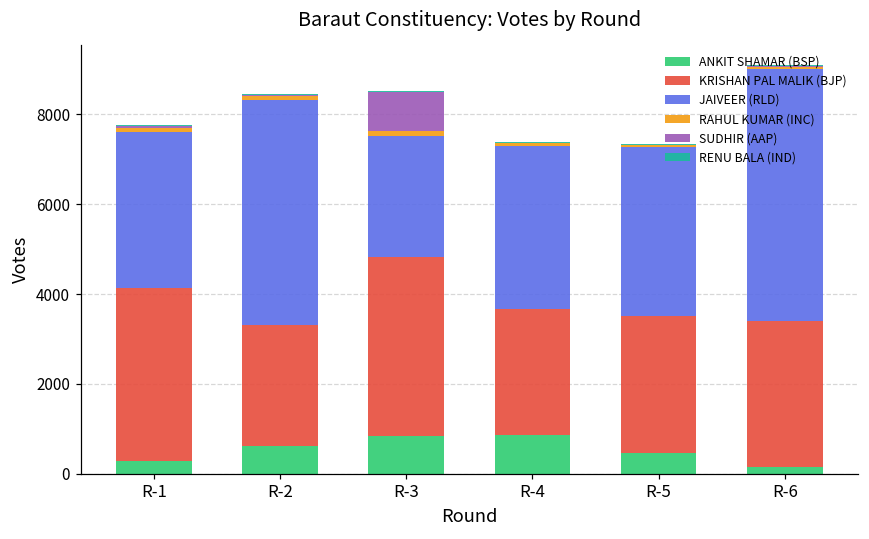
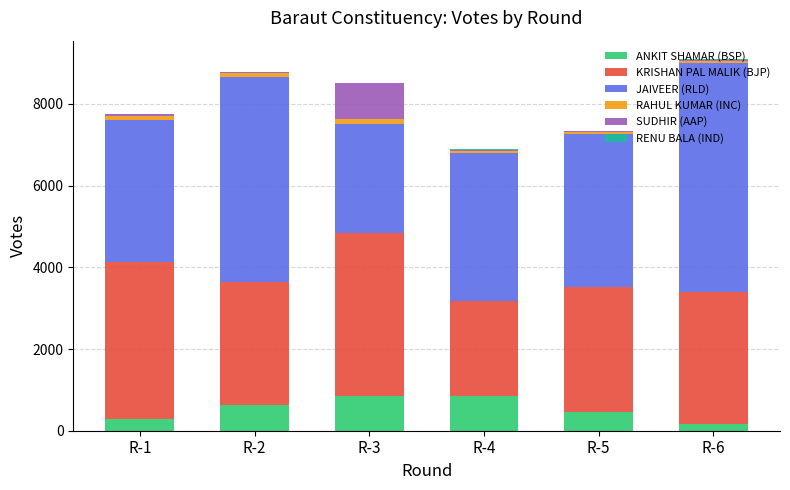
  {
    "KRISHAN PAL MALIK (BJP)": {
      "R-1": 3900,
-     "R-2": 2700,
+     "R-2": 3000,
      "R-3": 4000,
-     "R-4": 2800,
+     "R-4": 2300,
      "R-5": 3100,
      "R-6": 3200
    },
    "JAIVEER (RLD)": {
      "R-1": 3500,
      "R-2": 5000,
      "R-3": 2700,
      "R-4": 3600,
      "R-5": 3800,
      "R-6": 5600
    },
    "RAHUL KUMAR (INC)": {
      "R-1": 100,
      "R-2": 100,
      "R-3": 100
    },
    "SUDHIR (AAP)": {
      "R-3": 900
    }
  }
